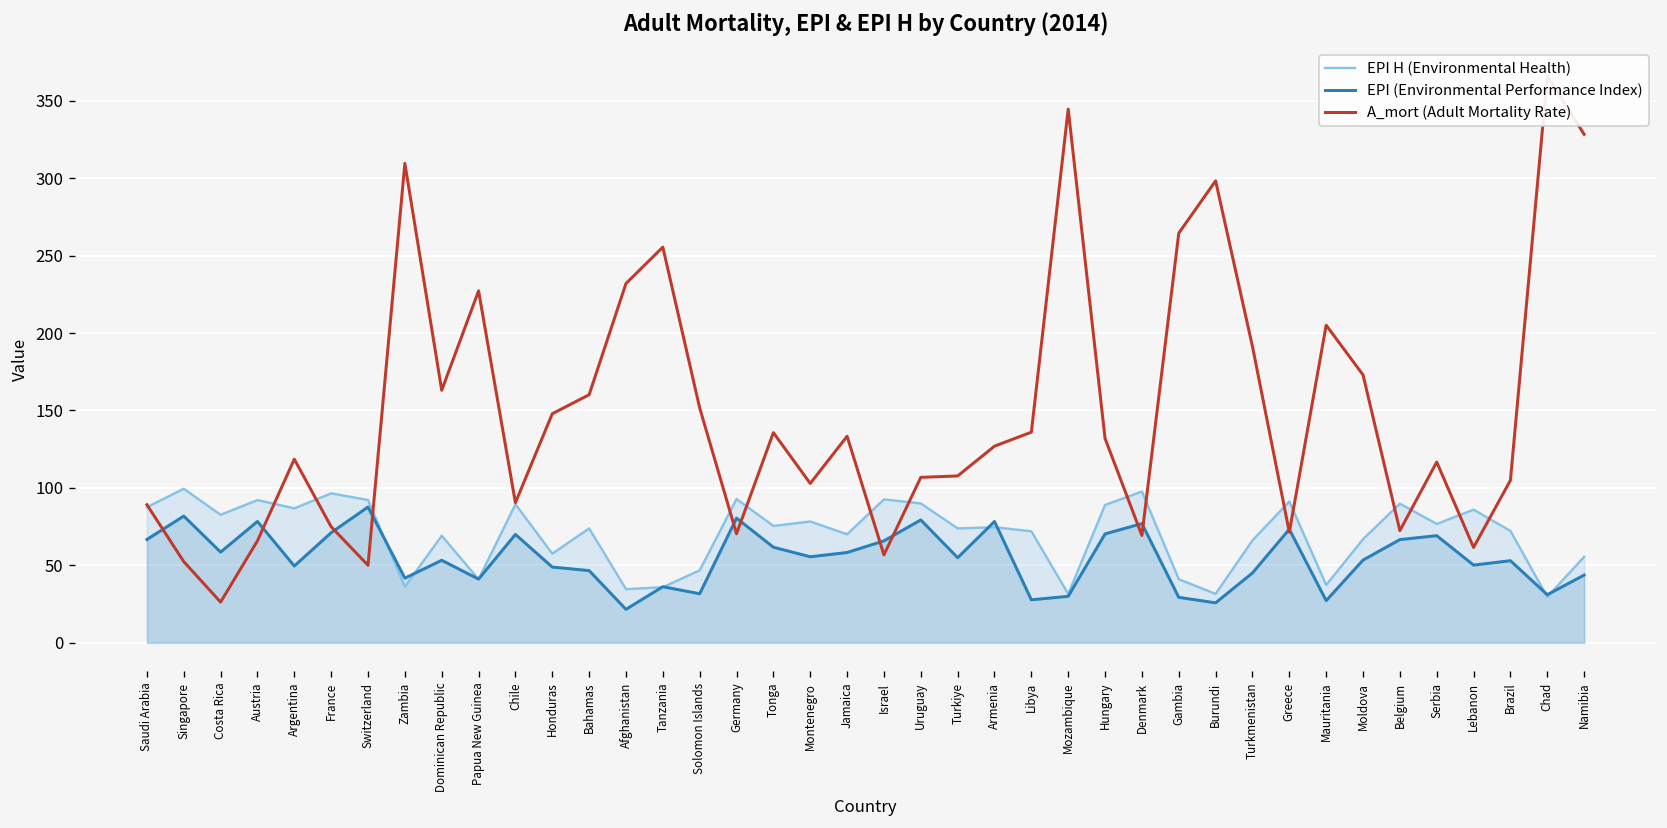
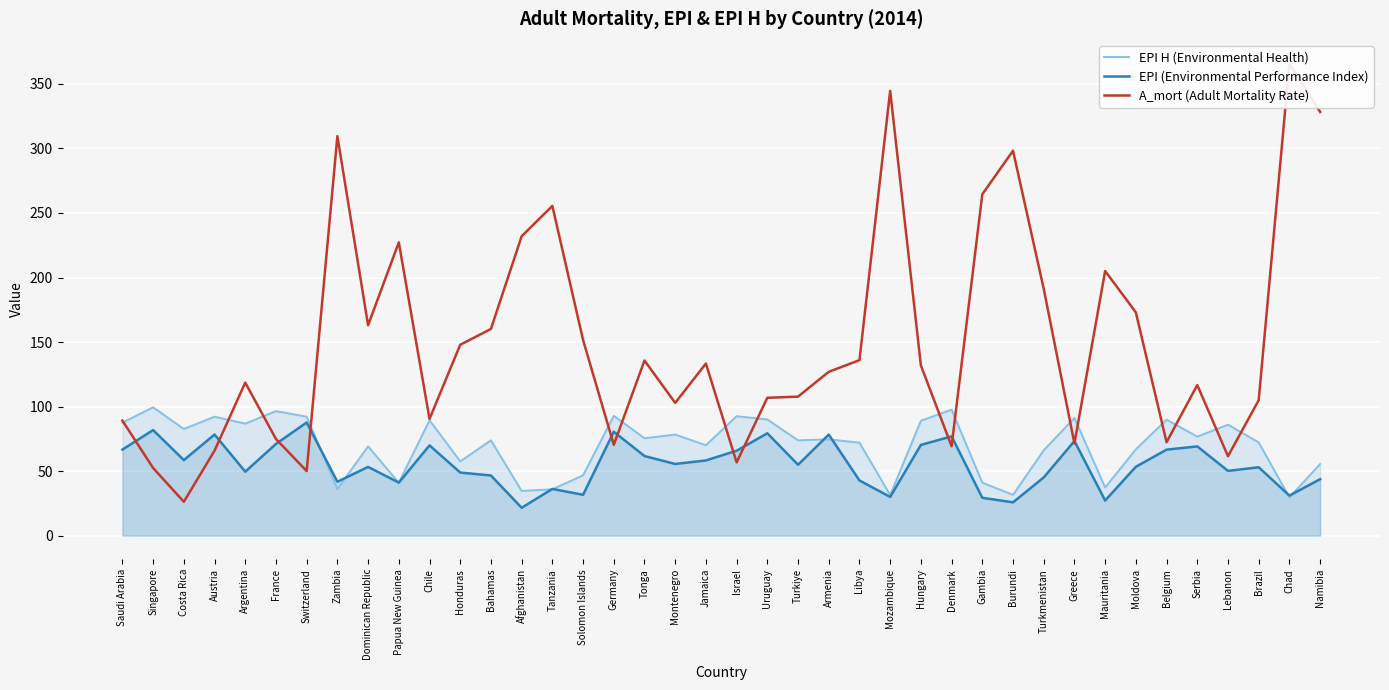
  {
    "EPI H (Environmental Health)": {
      "Singapore": 99,
      "Costa Rica": 83,
      "Austria": 92,
      "Argentina": 87,
      "France": 96,
      "Switzerland": 92,
      "Zambia": 36,
      "Dominican Republic": 69,
      "Honduras": 58,
      "Bahamas": 74,
      "Afghanistan": 35,
      "Solomon Islands": 47,
      "Germany": 93,
      "Tonga": 75,
      "Montenegro": 78,
      "Jamaica": 70,
      "Israel": 93,
      "Uruguay": 90,
      "Turkiye": 74,
      "Armenia": 75,
      "Libya": 72,
      "Hungary": 89,
      "Denmark": 98,
      "Gambia": 41,
      "Burundi": 32,
      "Turkmenistan": 66,
      "Greece": 91,
      "Mauritania": 37,
      "Moldova": 67,
      "Belgium": 90,
      "Serbia": 77,
      "Lebanon": 86,
      "Brazil": 72,
      "Namibia": 56
    },
    "EPI (Environmental Performance Index)": {
      "Saudi Arabia": 67,
      "Singapore": 82,
      "Costa Rica": 59,
      "Austria": 78,
      "Argentina": 50,
      "France": 71,
      "Switzerland": 88,
      "Zambia": 42,
      "Dominican Republic": 53,
      "Chile": 70,
      "Honduras": 49,
      "Bahamas": 47,
      "Afghanistan": 22,
      "Solomon Islands": 32,
      "Germany": 80,
      "Tonga": 62,
      "Montenegro": 56,
      "Jamaica": 58,
      "Israel": 66,
      "Uruguay": 79,
      "Turkiye": 55,
      "Armenia": 78,
-     "Libya": 28,
+     "Libya": 43,
      "Hungary": 70,
      "Denmark": 77,
      "Gambia": 29,
      "Burundi": 26,
      "Turkmenistan": 45,
      "Mauritania": 27,
      "Moldova": 53,
      "Belgium": 67,
      "Serbia": 69,
      "Lebanon": 50,
      "Brazil": 53,
      "Namibia": 44
    },
    "A_mort (Adult Mortality Rate)": {
      "Singapore": 52,
      "Costa Rica": 26,
      "Austria": 66,
      "Argentina": 119,
      "France": 75,
      "Switzerland": 50,
      "Zambia": 310,
      "Dominican Republic": 163,
      "Papua New Guinea": 227,
      "Honduras": 148,
      "Bahamas": 160,
      "Afghanistan": 232,
      "Tanzania": 255,
      "Solomon Islands": 152,
      "Germany": 70,
      "Tonga": 136,
      "Montenegro": 103,
      "Jamaica": 133,
      "Israel": 57,
      "Uruguay": 107,
      "Turkiye": 108,
      "Armenia": 127,
      "Libya": 136,
      "Mozambique": 345,
      "Hungary": 132,
      "Denmark": 69,
      "Gambia": 264,
      "Burundi": 298,
      "Turkmenistan": 191,
      "Mauritania": 205,
      "Moldova": 173,
      "Belgium": 72,
      "Serbia": 117,
      "Lebanon": 62,
      "Brazil": 105,
      "Namibia": 328
    }
  }
